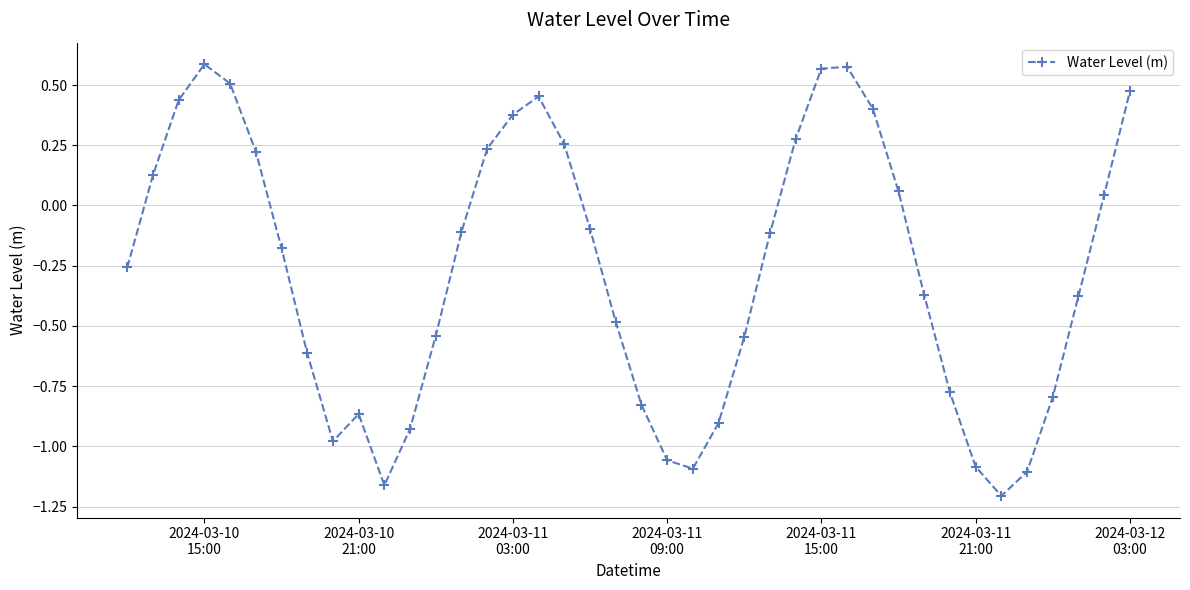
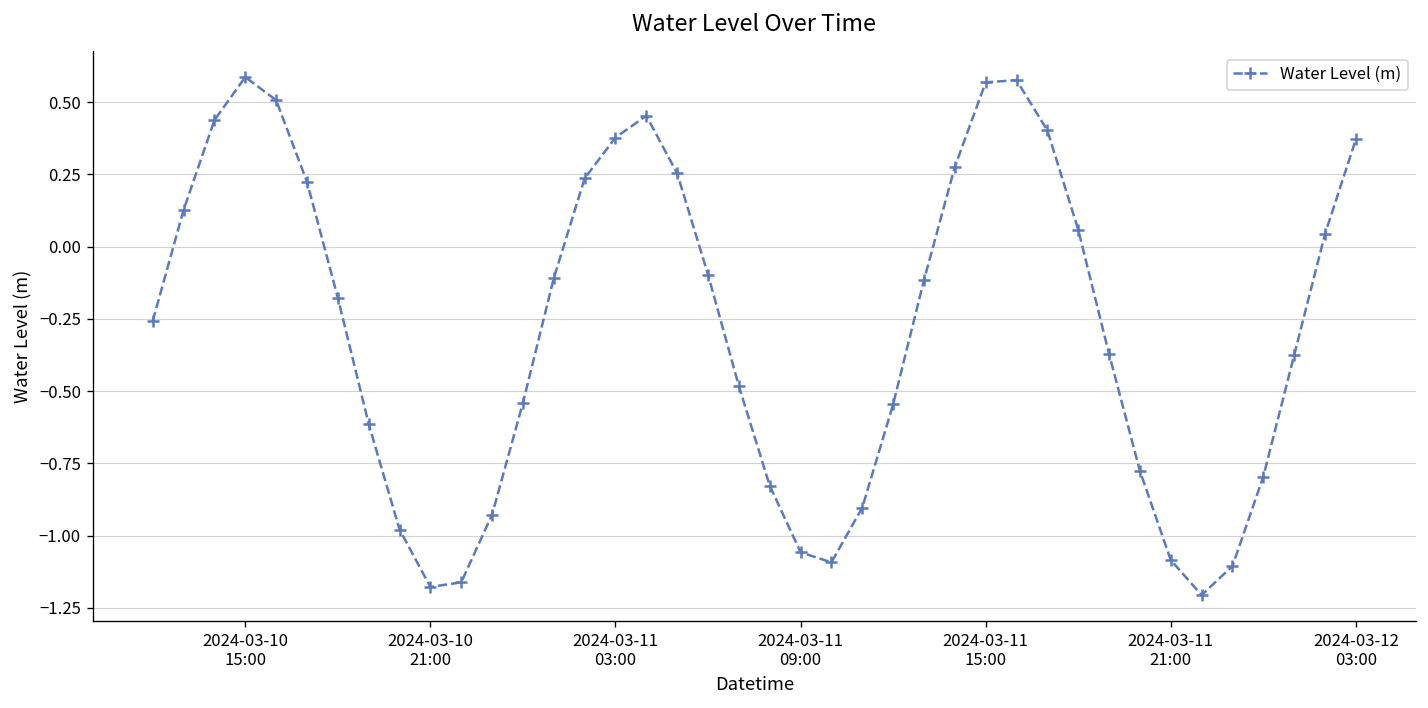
  {
    "2024-03-10 15:00": 0.59,
-   "2024-03-10 21:00": -0.87,
+   "2024-03-10 21:00": -1.18,
    "2024-03-11 03:00": 0.38,
    "2024-03-11 09:00": -1.06,
    "2024-03-11 15:00": 0.57,
    "2024-03-11 21:00": -1.08,
-   "2024-03-12 03:00": 0.47
+   "2024-03-12 03:00": 0.37
  }
